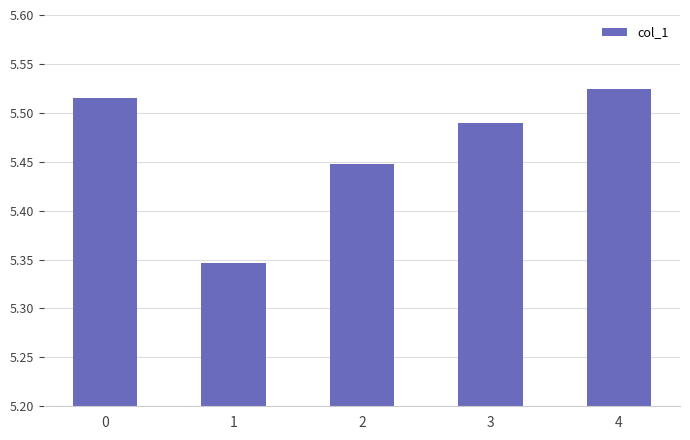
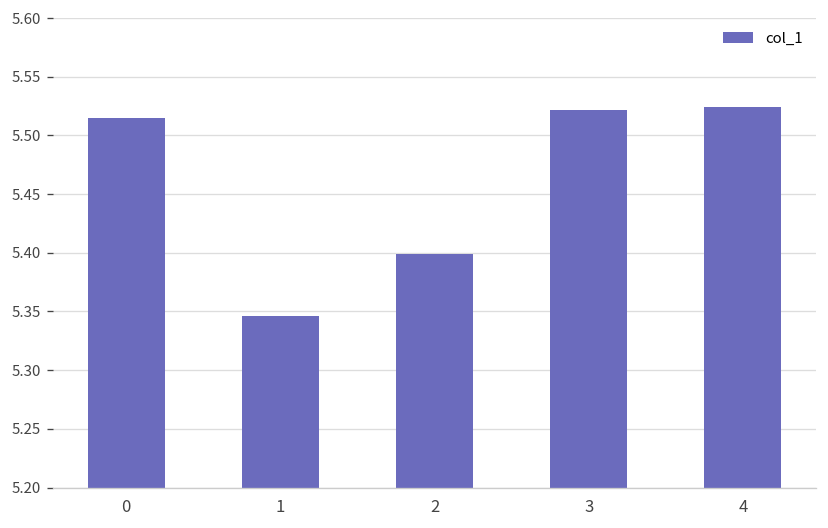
  {
    "0": 5.52,
    "1": 5.35,
-   "2": 5.45,
-   "3": 5.49,
+   "2": 5.40,
+   "3": 5.52,
    "4": 5.52
  }
